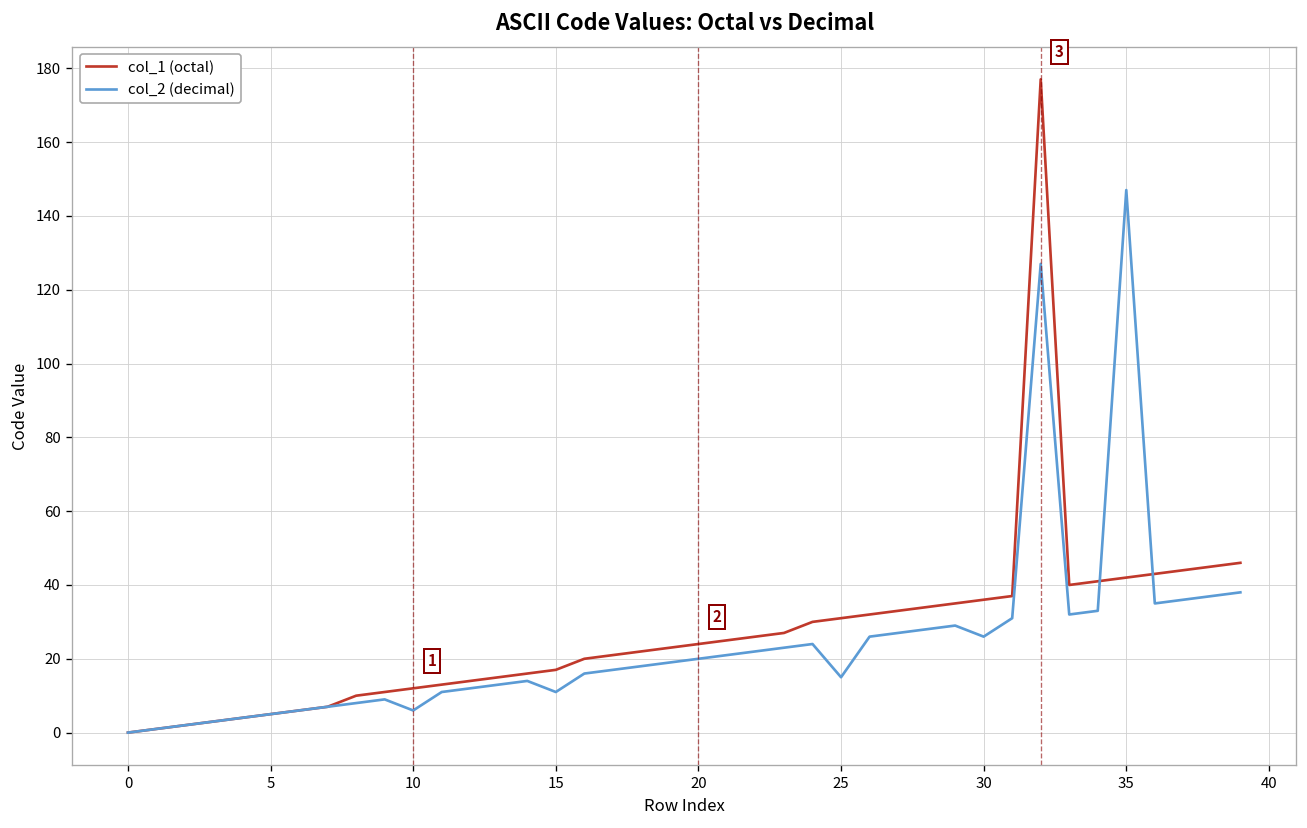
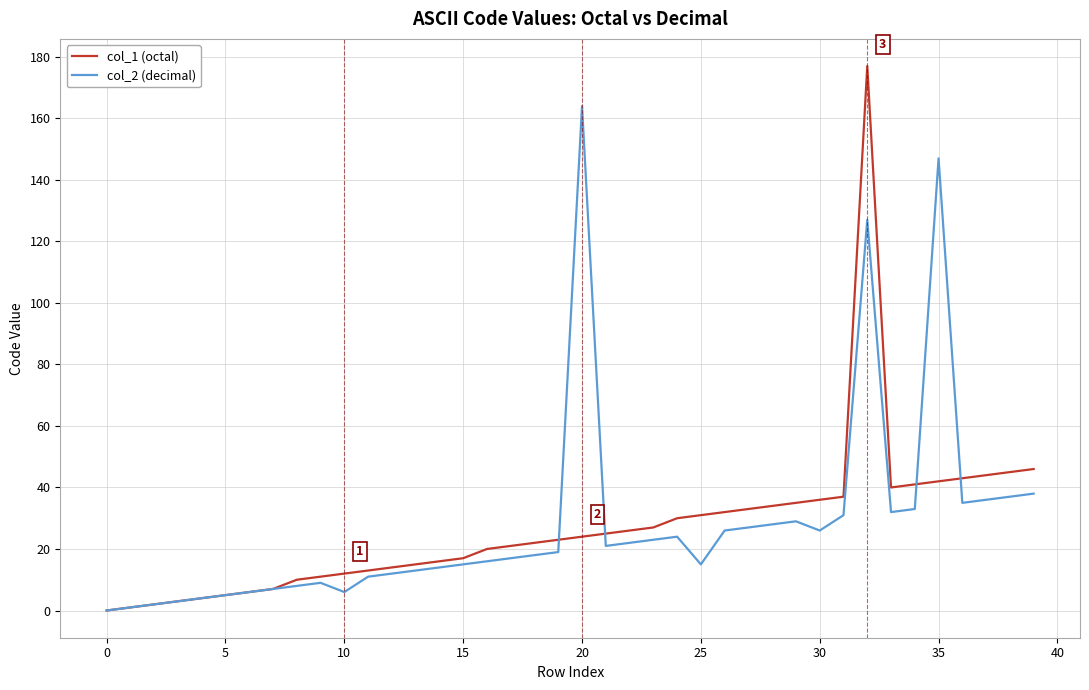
  {
    "col_1 (octal)": {
      "10": 12,
      "15": 17,
      "20": 24,
      "25": 31,
      "30": 36,
      "35": 42
    },
    "col_2 (decimal)": {
      "10": 6,
-     "15": 11,
-     "20": 20,
+     "15": 15,
+     "20": 164,
      "25": 15,
      "30": 26,
      "35": 147
    }
  }
